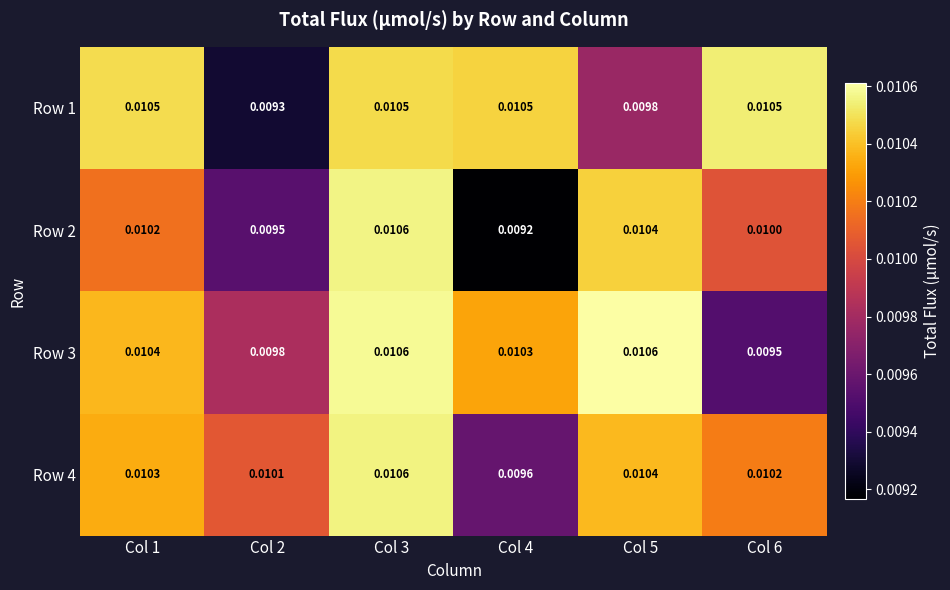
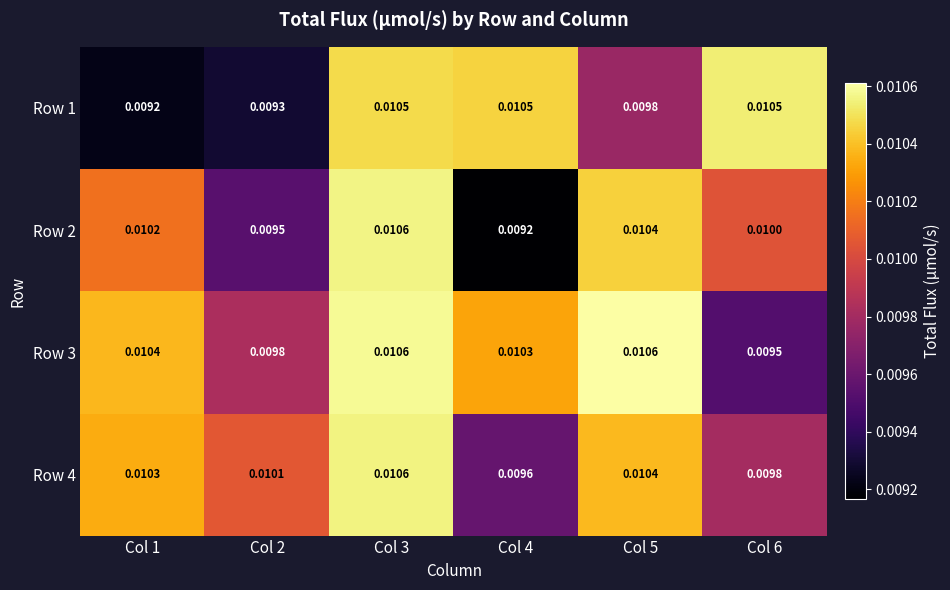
  {
    "Row 1": {
-     "Col 1": 0.0105,
+     "Col 1": 0.0092,
      "Col 2": 0.0093,
      "Col 3": 0.0105,
      "Col 4": 0.0105,
      "Col 5": 0.0098,
      "Col 6": 0.0105
    },
    "Row 2": {
      "Col 1": 0.0102,
      "Col 2": 0.0095,
      "Col 3": 0.0106,
      "Col 4": 0.0092,
      "Col 5": 0.0104,
      "Col 6": 0.0100
    },
    "Row 3": {
      "Col 1": 0.0104,
      "Col 2": 0.0098,
      "Col 3": 0.0106,
      "Col 4": 0.0103,
      "Col 5": 0.0106,
      "Col 6": 0.0095
    },
    "Row 4": {
      "Col 1": 0.0103,
      "Col 2": 0.0101,
      "Col 3": 0.0106,
      "Col 4": 0.0096,
      "Col 5": 0.0104,
-     "Col 6": 0.0102
+     "Col 6": 0.0098
    }
  }
